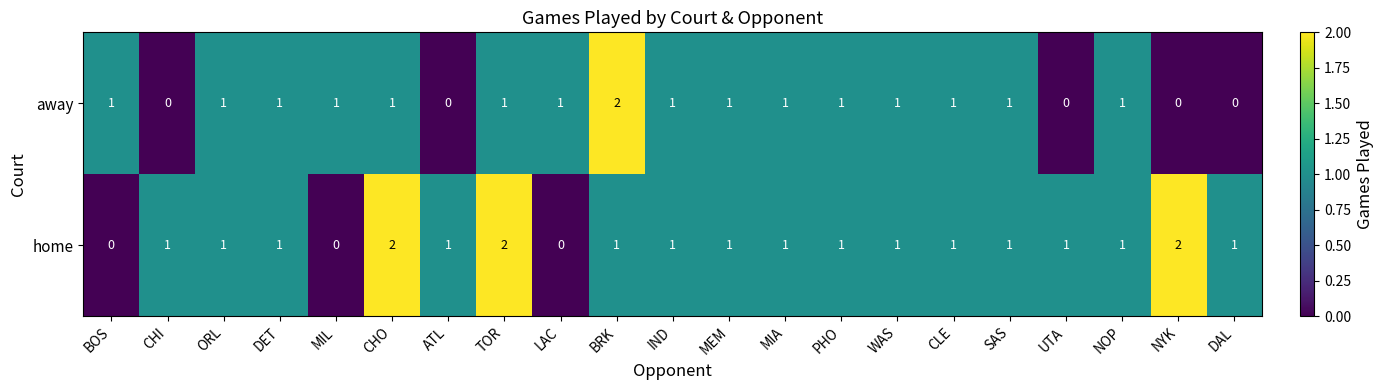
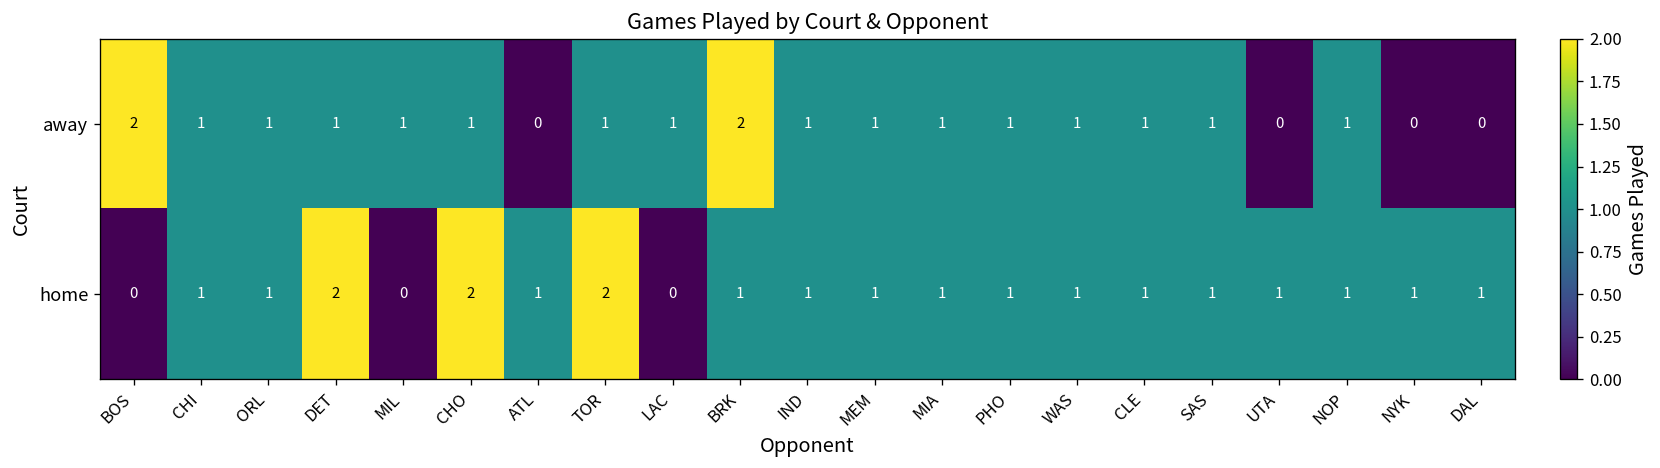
  {
    "away": {
-     "BOS": 1,
-     "CHI": 0,
+     "BOS": 2,
+     "CHI": 1,
      "ORL": 1,
      "DET": 1,
      "MIL": 1,
      "CHO": 1,
      "ATL": 0,
      "TOR": 1,
      "LAC": 1,
      "BRK": 2,
      "IND": 1,
      "MEM": 1,
      "MIA": 1,
      "PHO": 1,
      "WAS": 1,
      "CLE": 1,
      "SAS": 1,
      "UTA": 0,
      "NOP": 1,
      "NYK": 0,
      "DAL": 0
    },
    "home": {
      "BOS": 0,
      "CHI": 1,
      "ORL": 1,
-     "DET": 1,
+     "DET": 2,
      "MIL": 0,
      "CHO": 2,
      "ATL": 1,
      "TOR": 2,
      "LAC": 0,
      "BRK": 1,
      "IND": 1,
      "MEM": 1,
      "MIA": 1,
      "PHO": 1,
      "WAS": 1,
      "CLE": 1,
      "SAS": 1,
      "UTA": 1,
      "NOP": 1,
-     "NYK": 2,
+     "NYK": 1,
      "DAL": 1
    }
  }
